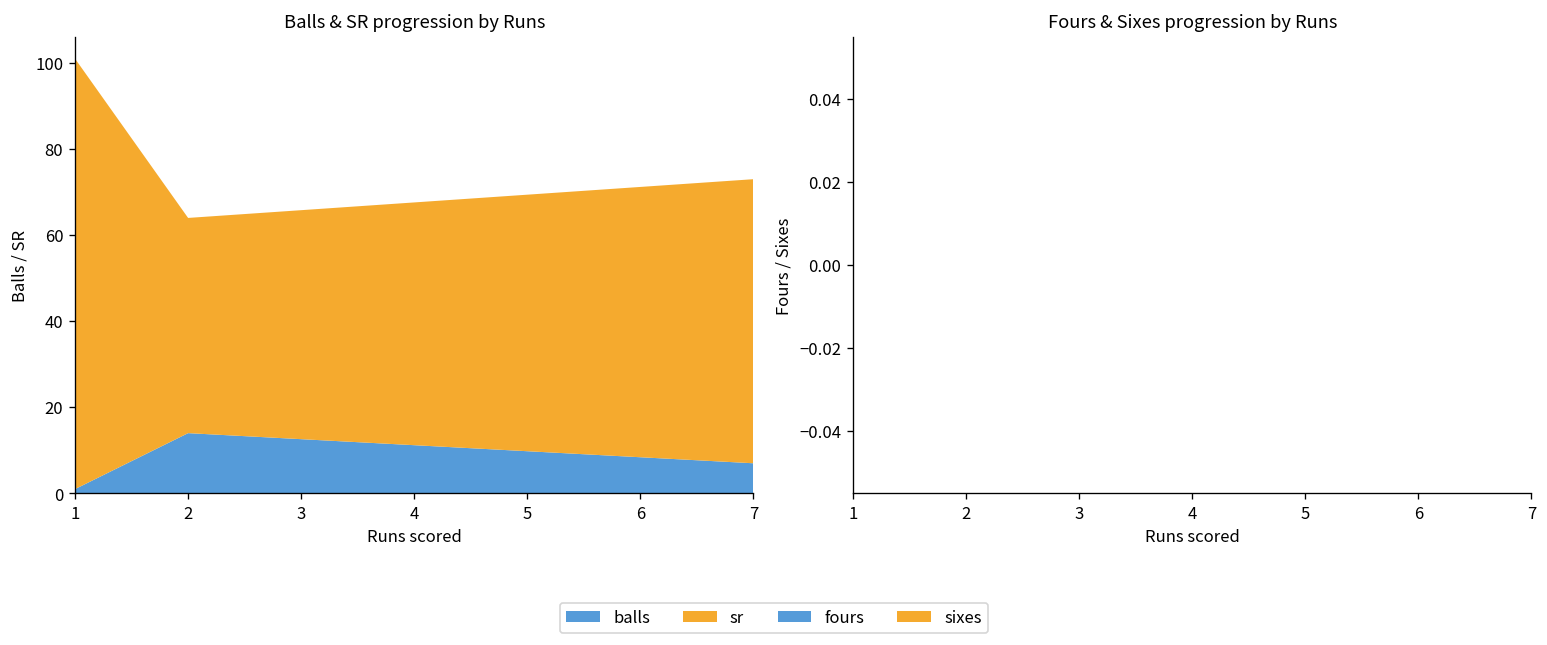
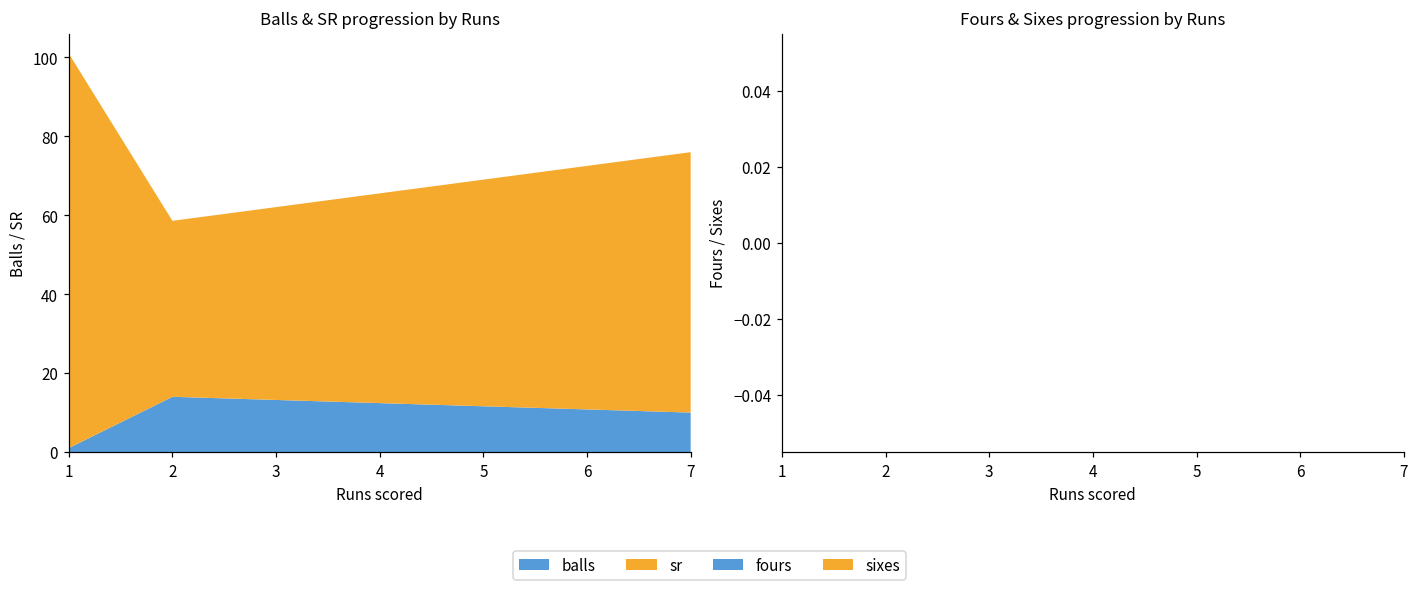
  {
    "Balls & SR progression by Runs": {
      "balls": {
        "1": 1,
        "2": 14,
-       "7": 7
+       "7": 10
      },
      "sr": {
        "1": 100,
-       "2": 50,
+       "2": 45,
        "7": 66
      }
    }
  }
